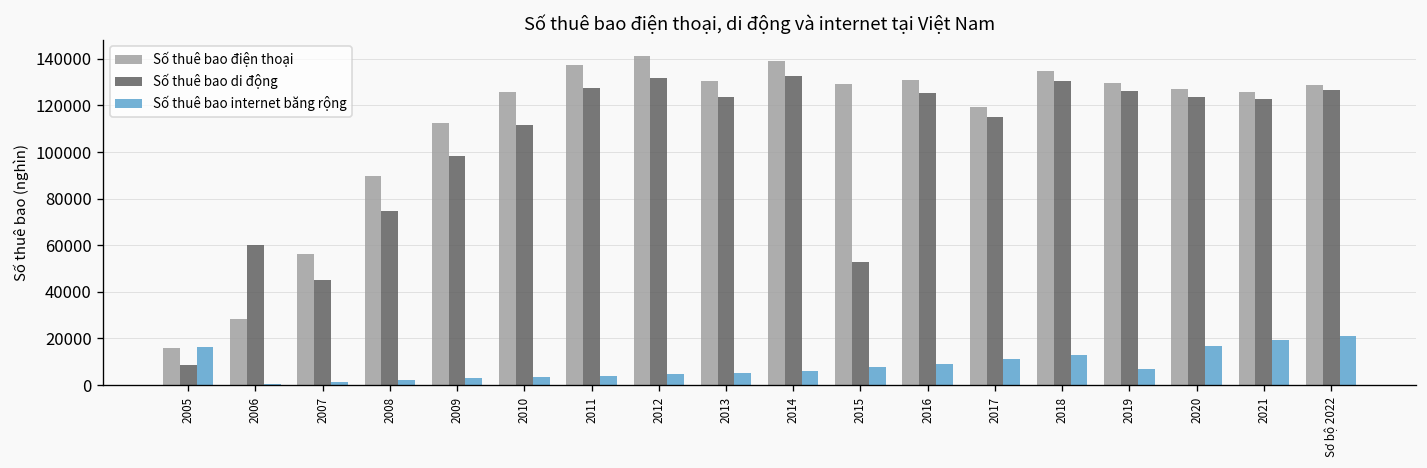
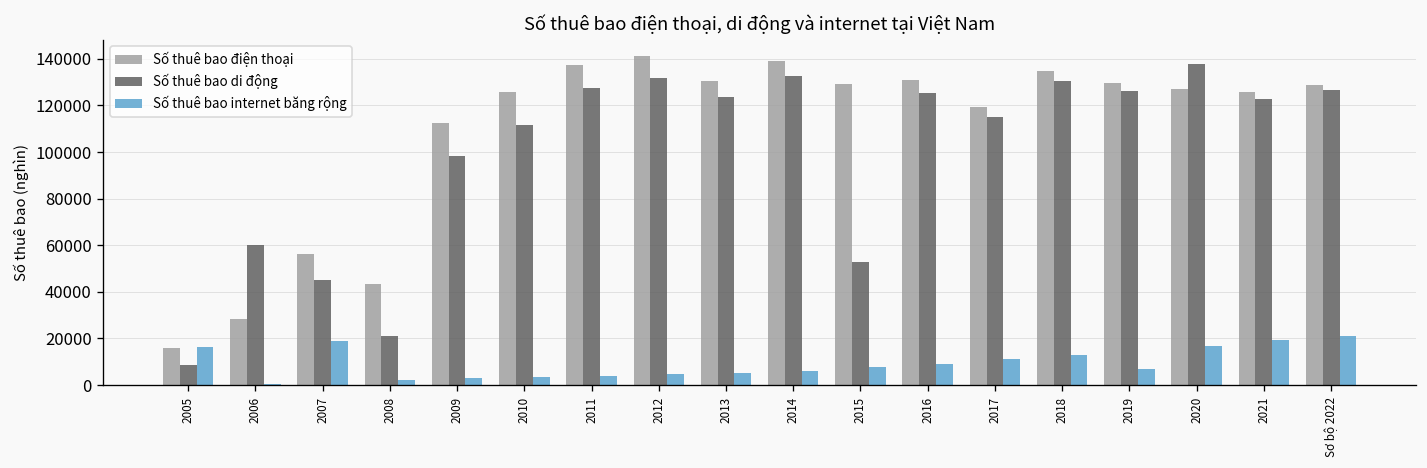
  {
    "Số thuê bao điện thoại": {
      "2005": 16000,
      "2006": 29000,
      "2007": 56000,
-     "2008": 90000,
+     "2008": 43000,
      "2009": 113000,
      "2010": 126000,
      "2011": 137000,
      "2012": 141000,
      "2013": 130000,
      "2014": 139000,
      "2015": 129000,
      "2016": 131000,
      "2017": 119000,
      "2018": 135000,
      "2019": 130000,
      "2020": 127000,
      "2021": 126000,
      "Sơ bộ 2022": 129000
    },
    "Số thuê bao di động": {
      "2005": 9000,
      "2006": 60000,
      "2007": 45000,
-     "2008": 75000,
+     "2008": 21000,
      "2009": 98000,
      "2010": 112000,
      "2011": 127000,
      "2012": 132000,
      "2013": 124000,
      "2014": 132000,
      "2015": 53000,
      "2016": 125000,
      "2017": 115000,
      "2018": 130000,
      "2019": 126000,
-     "2020": 124000,
+     "2020": 138000,
      "2021": 123000,
      "Sơ bộ 2022": 127000
    },
    "Số thuê bao internet băng rộng": {
      "2005": 16000,
-     "2007": 1000,
+     "2007": 19000,
      "2008": 2000,
      "2009": 3000,
      "2010": 4000,
      "2011": 4000,
      "2012": 5000,
      "2013": 5000,
      "2014": 6000,
      "2015": 8000,
      "2016": 9000,
      "2017": 11000,
      "2018": 13000,
      "2019": 7000,
      "2020": 17000,
      "2021": 19000,
      "Sơ bộ 2022": 21000
    }
  }
